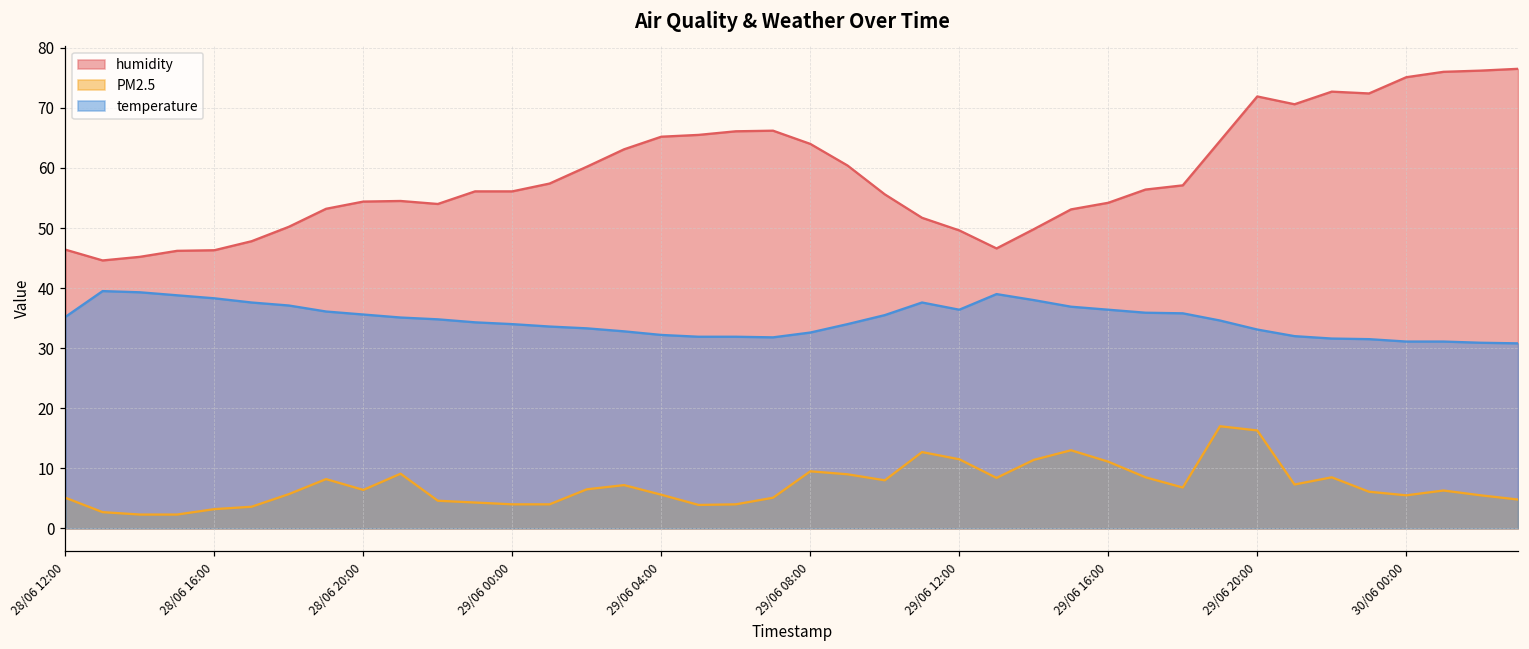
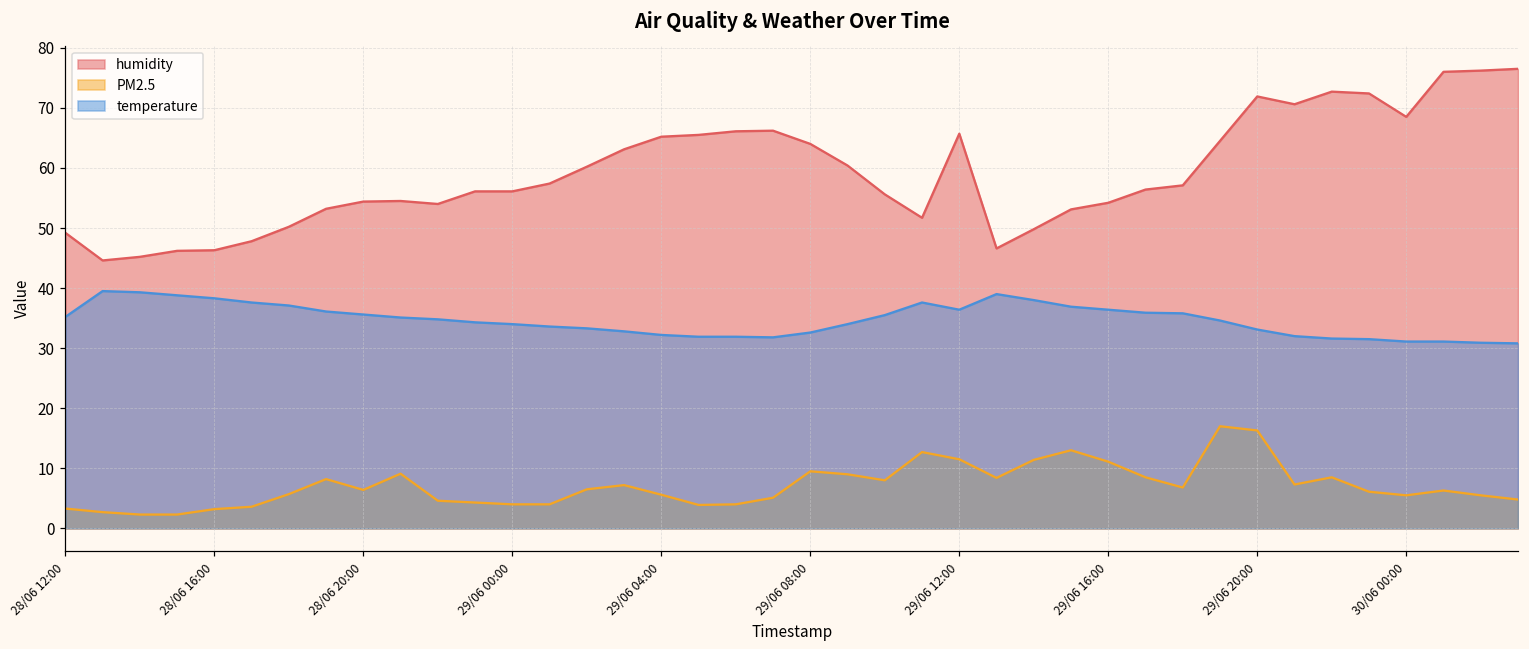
  {
    "humidity": {
-     "28/06 12:00": 46,
+     "28/06 12:00": 49,
      "28/06 16:00": 46,
      "28/06 20:00": 54,
      "29/06 00:00": 56,
      "29/06 04:00": 65,
      "29/06 08:00": 64,
-     "29/06 12:00": 50,
+     "29/06 12:00": 66,
      "29/06 16:00": 54,
      "29/06 20:00": 72,
-     "30/06 00:00": 75
+     "30/06 00:00": 69
    },
    "PM2.5": {
-     "28/06 12:00": 5,
+     "28/06 12:00": 3,
      "28/06 16:00": 3,
      "28/06 20:00": 6,
      "29/06 00:00": 4,
      "29/06 04:00": 6,
      "29/06 08:00": 10,
      "29/06 12:00": 12,
      "29/06 16:00": 11,
      "29/06 20:00": 16,
      "30/06 00:00": 6
    },
    "temperature": {
      "28/06 12:00": 35,
      "28/06 16:00": 38,
      "28/06 20:00": 36,
      "29/06 00:00": 34,
      "29/06 04:00": 32,
      "29/06 08:00": 33,
      "29/06 12:00": 36,
      "29/06 16:00": 36,
      "29/06 20:00": 33,
      "30/06 00:00": 31
    }
  }
